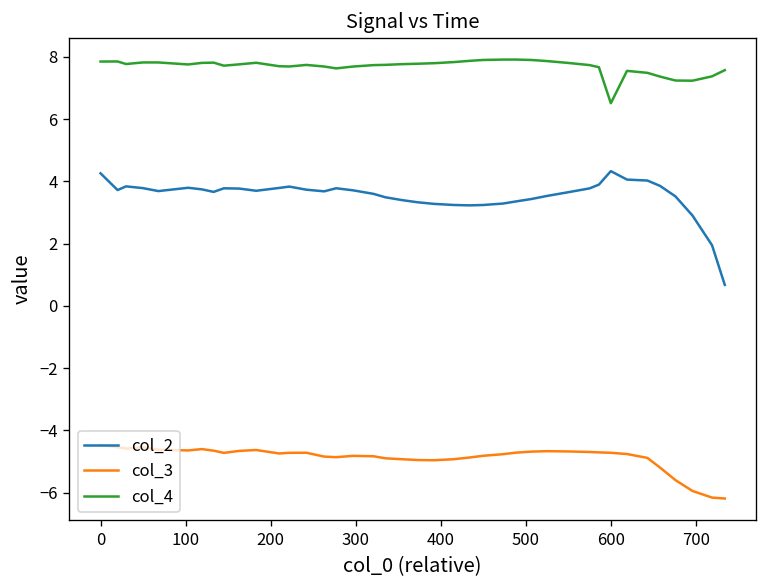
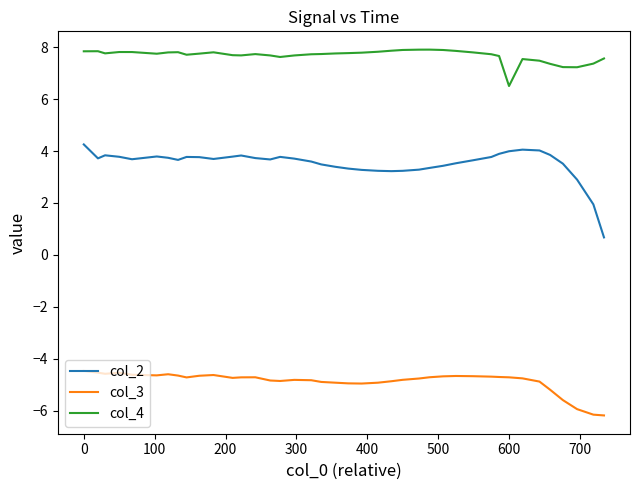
  {
    "col_2": {
      "0": 4.3,
-     "600": 4.3
+     "600": 4.0
    },
    "col_3": {
      "600": -4.7
    },
    "col_4": {
      "0": 7.8,
      "600": 6.5
    }
  }
